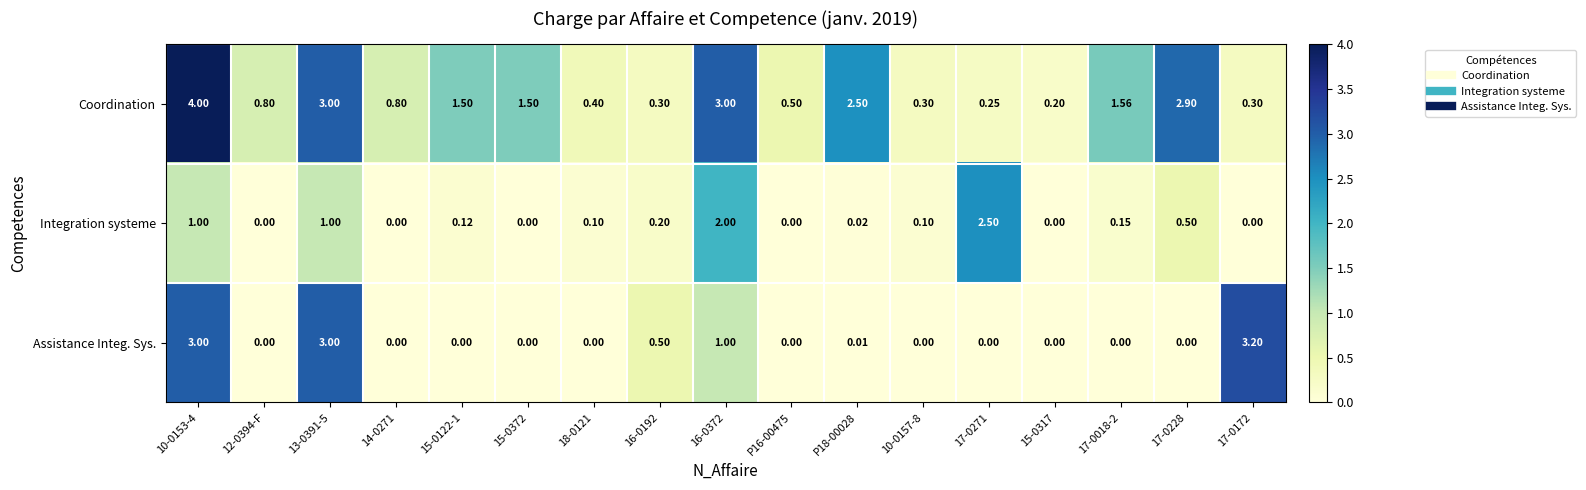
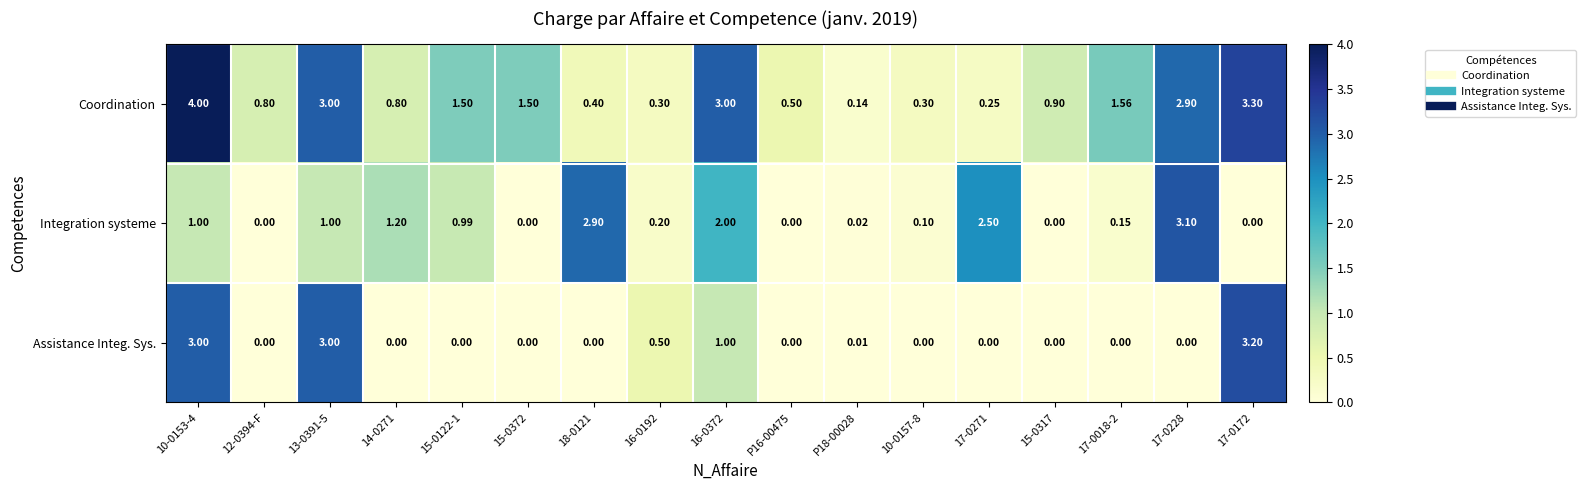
  {
    "Coordination": {
      "10-0153-4": 4.00,
      "12-0394-F": 0.80,
      "13-0391-5": 3.00,
      "14-0271": 0.80,
      "15-0122-1": 1.50,
      "15-0372": 1.50,
      "18-0121": 0.40,
      "16-0192": 0.30,
      "16-0372": 3.00,
      "P16-00475": 0.50,
-     "P18-00028": 2.50,
+     "P18-00028": 0.14,
      "10-0157-8": 0.30,
      "17-0271": 0.25,
-     "15-0317": 0.20,
+     "15-0317": 0.90,
      "17-0018-2": 1.56,
      "17-0228": 2.90,
-     "17-0172": 0.30
+     "17-0172": 3.30
    },
    "Integration systeme": {
      "10-0153-4": 1.00,
      "12-0394-F": 0.00,
      "13-0391-5": 1.00,
-     "14-0271": 0.00,
-     "15-0122-1": 0.12,
+     "14-0271": 1.20,
+     "15-0122-1": 0.99,
      "15-0372": 0.00,
-     "18-0121": 0.10,
+     "18-0121": 2.90,
      "16-0192": 0.20,
      "16-0372": 2.00,
      "P16-00475": 0.00,
      "P18-00028": 0.02,
      "10-0157-8": 0.10,
      "17-0271": 2.50,
      "15-0317": 0.00,
      "17-0018-2": 0.15,
-     "17-0228": 0.50,
+     "17-0228": 3.10,
      "17-0172": 0.00
    },
    "Assistance Integ. Sys.": {
      "10-0153-4": 3.00,
      "12-0394-F": 0.00,
      "13-0391-5": 3.00,
      "14-0271": 0.00,
      "15-0122-1": 0.00,
      "15-0372": 0.00,
      "18-0121": 0.00,
      "16-0192": 0.50,
      "16-0372": 1.00,
      "P16-00475": 0.00,
      "P18-00028": 0.01,
      "10-0157-8": 0.00,
      "17-0271": 0.00,
      "15-0317": 0.00,
      "17-0018-2": 0.00,
      "17-0228": 0.00,
      "17-0172": 3.20
    }
  }
